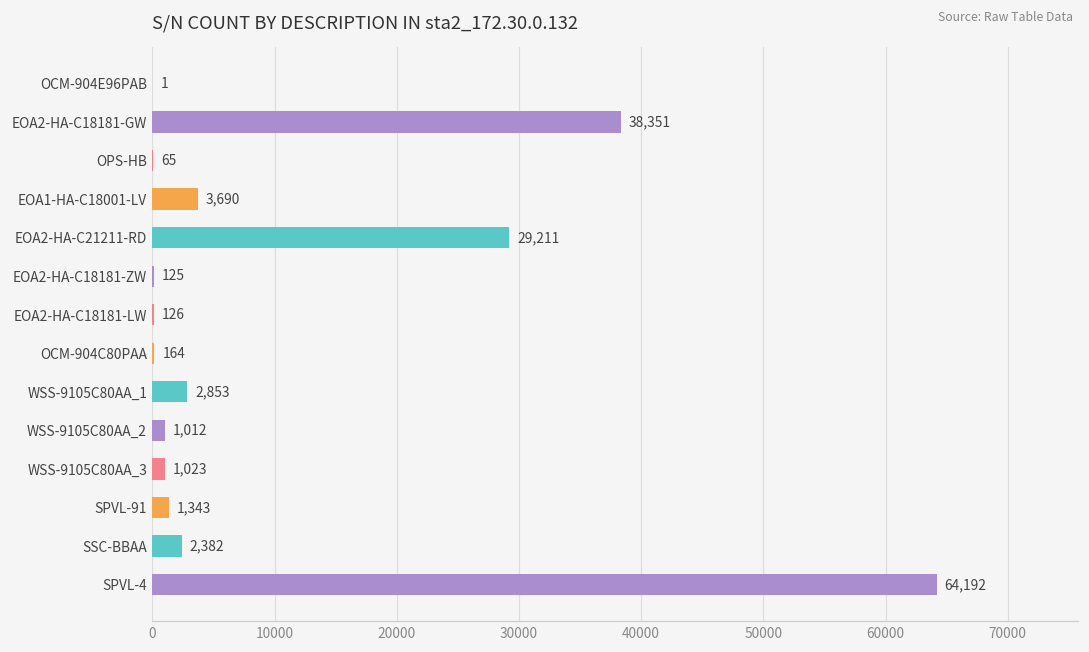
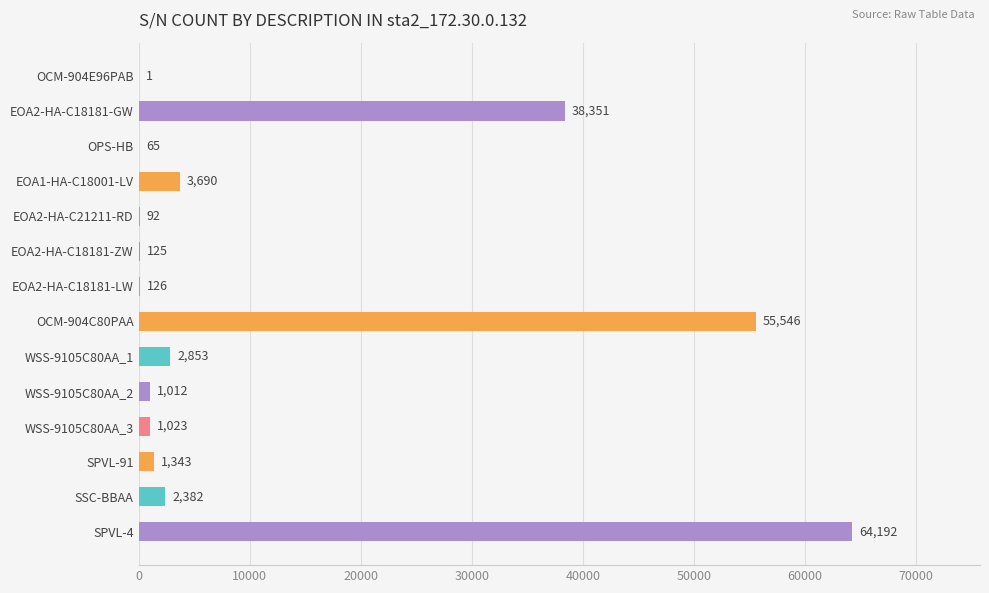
  {
    "OCM-904E96PAB": "1",
    "EOA2-HA-C18181-GW": "38,351",
    "OPS-HB": "65",
    "EOA1-HA-C18001-LV": "3,690",
-   "EOA2-HA-C21211-RD": "29,211",
+   "EOA2-HA-C21211-RD": "92",
    "EOA2-HA-C18181-ZW": "125",
    "EOA2-HA-C18181-LW": "126",
-   "OCM-904C80PAA": "164",
+   "OCM-904C80PAA": "55,546",
    "WSS-9105C80AA_1": "2,853",
    "WSS-9105C80AA_2": "1,012",
    "WSS-9105C80AA_3": "1,023",
    "SPVL-91": "1,343",
    "SSC-BBAA": "2,382",
    "SPVL-4": "64,192"
  }
